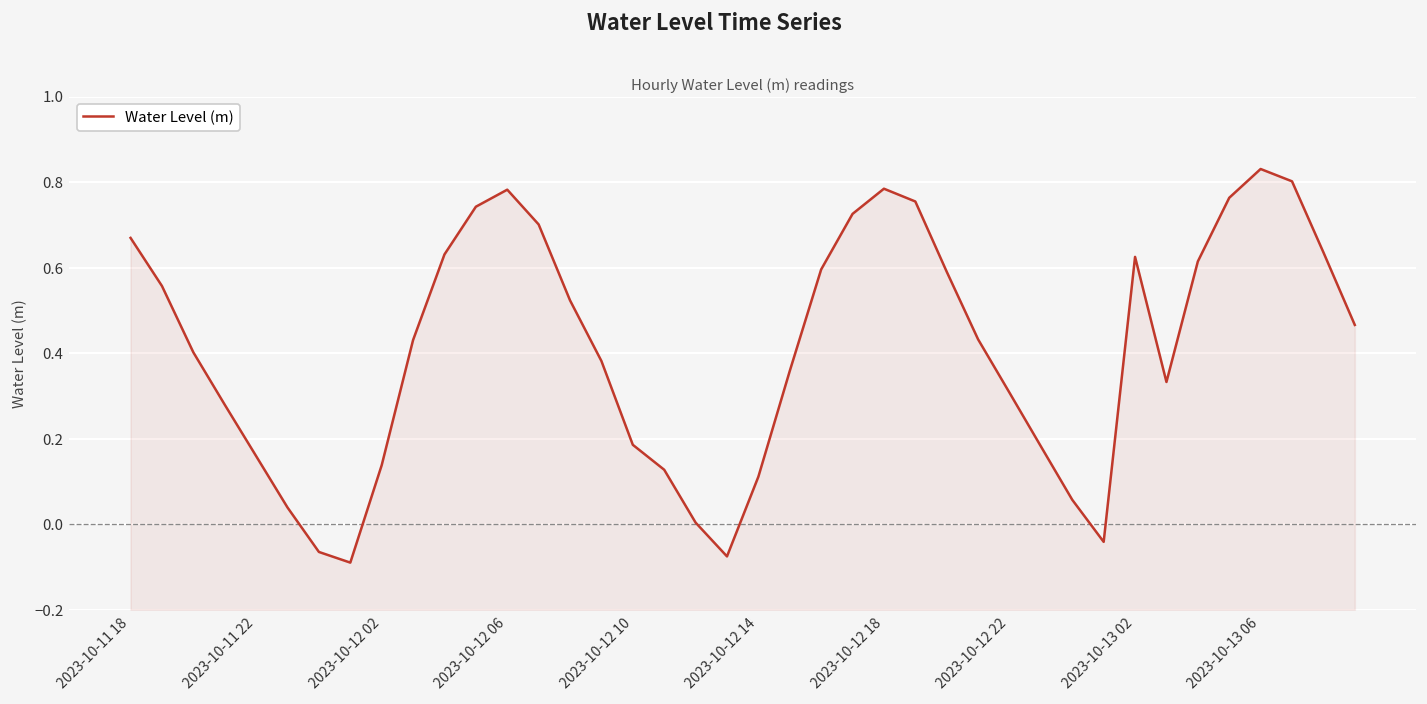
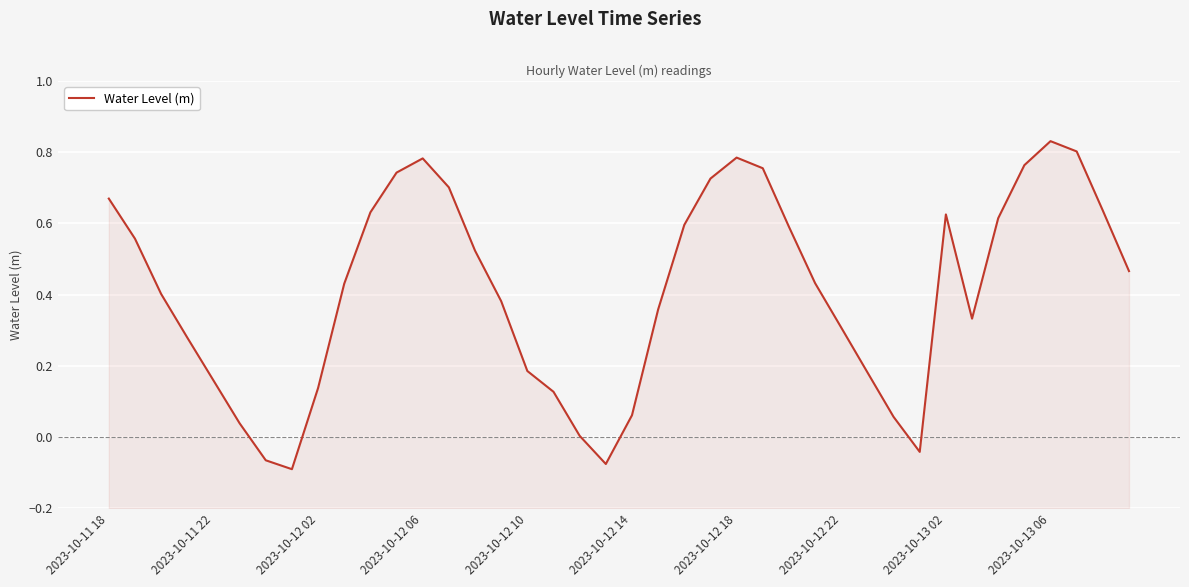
  {
    "2023-10-11 18": 0.67,
    "2023-10-11 22": 0.16,
    "2023-10-12 02": 0.14,
    "2023-10-12 06": 0.78,
    "2023-10-12 10": 0.19,
-   "2023-10-12 14": 0.11,
+   "2023-10-12 14": 0.06,
    "2023-10-12 18": 0.78,
    "2023-10-12 22": 0.31,
    "2023-10-13 02": 0.63,
    "2023-10-13 06": 0.83
  }
